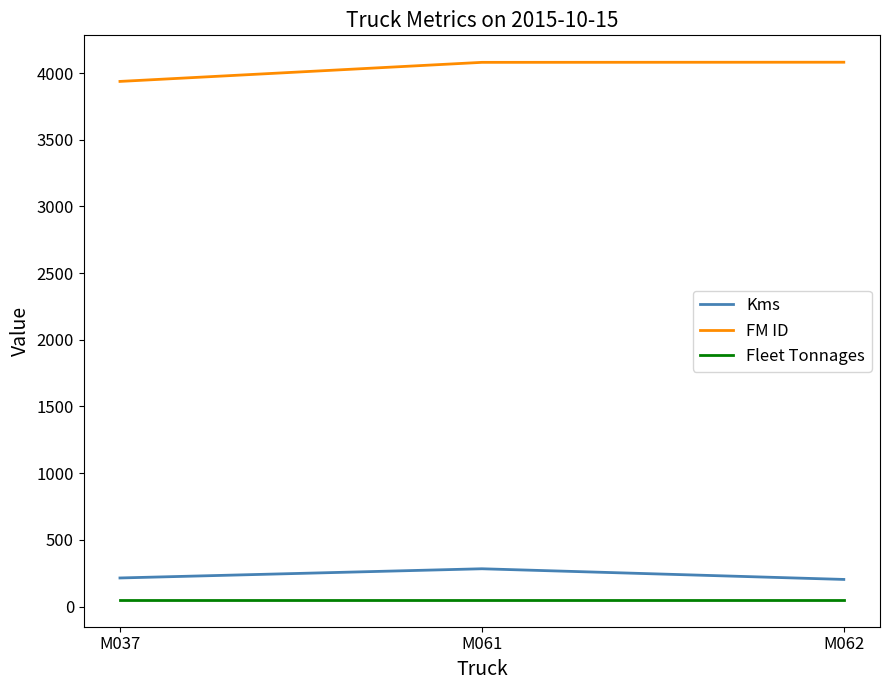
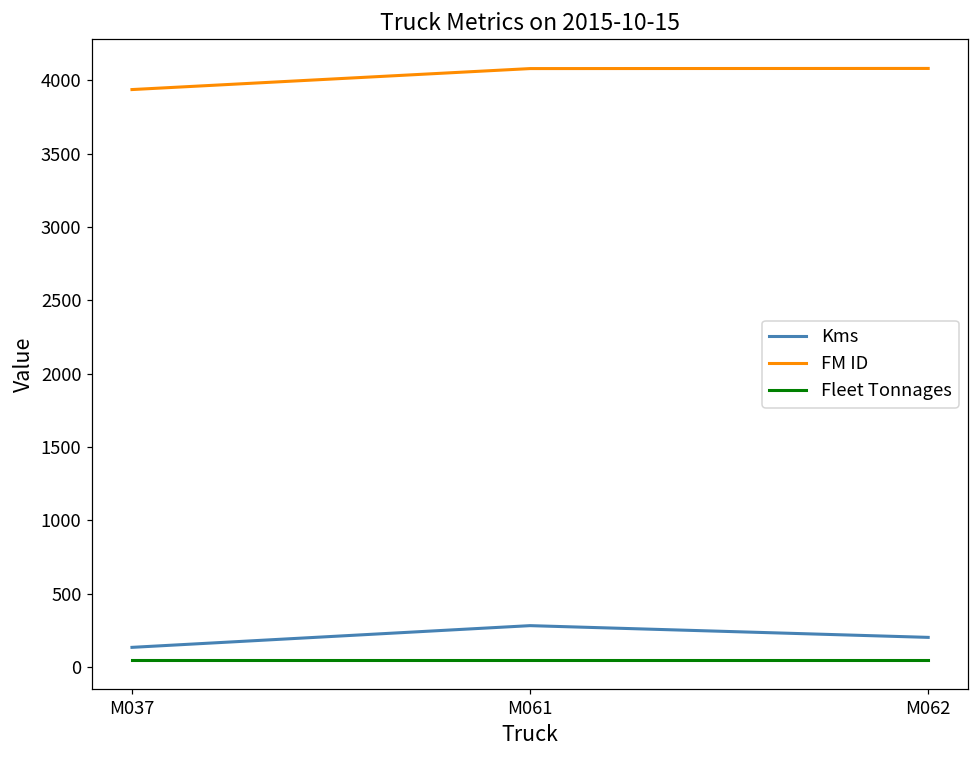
  {
    "Kms": {
-     "M037": 210,
+     "M037": 140,
      "M061": 280,
      "M062": 200
    },
    "FM ID": {
      "M037": 3940,
      "M061": 4080,
      "M062": 4080
    },
    "Fleet Tonnages": {
      "M037": 50,
      "M061": 50,
      "M062": 50
    }
  }
